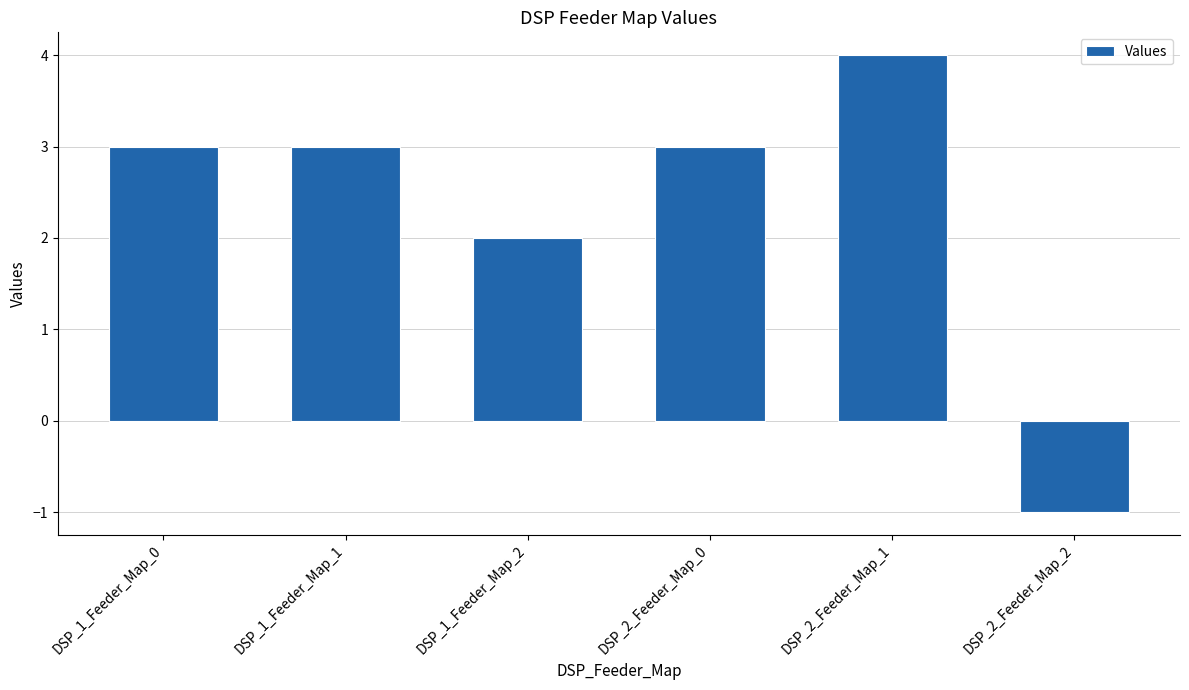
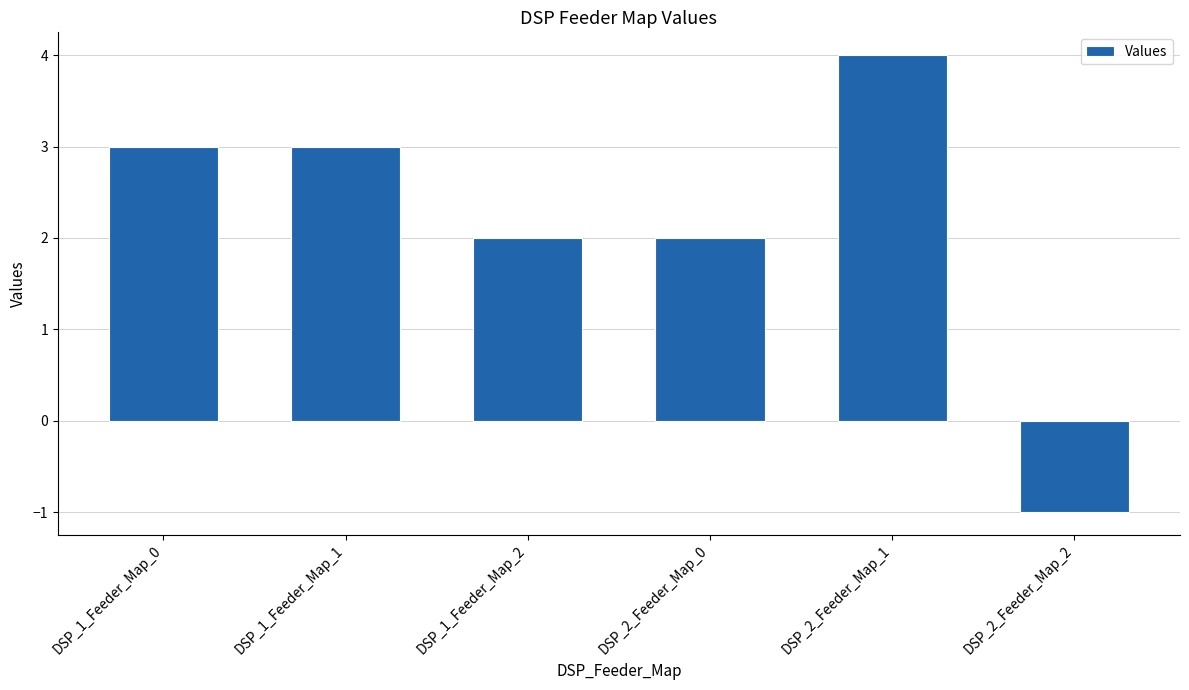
  {
    "DSP_1_Feeder_Map_0": 3,
    "DSP_1_Feeder_Map_1": 3,
    "DSP_1_Feeder_Map_2": 2,
-   "DSP_2_Feeder_Map_0": 3,
+   "DSP_2_Feeder_Map_0": 2,
    "DSP_2_Feeder_Map_1": 4,
    "DSP_2_Feeder_Map_2": -1
  }
